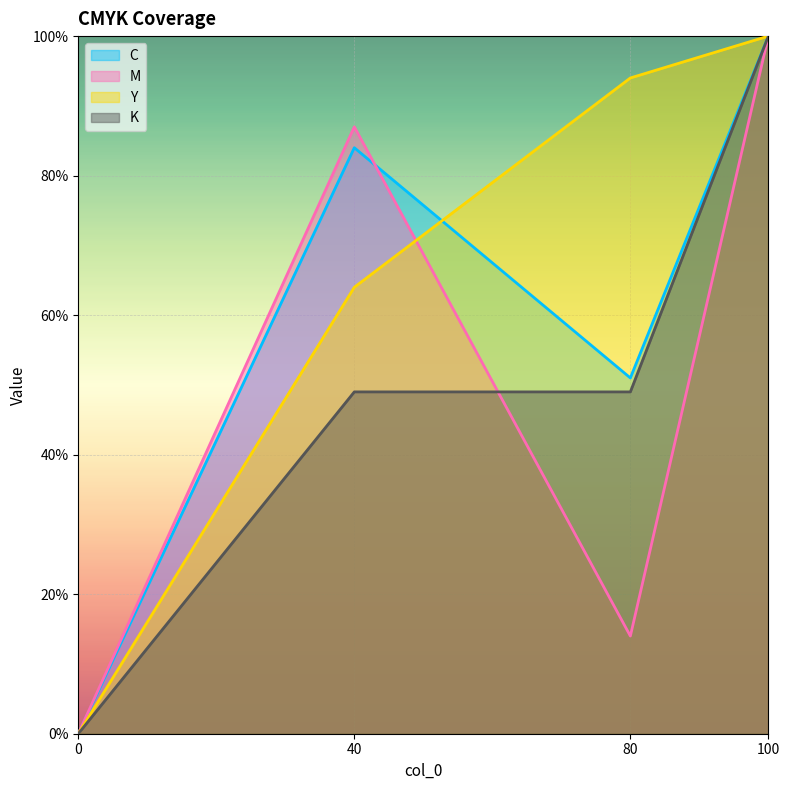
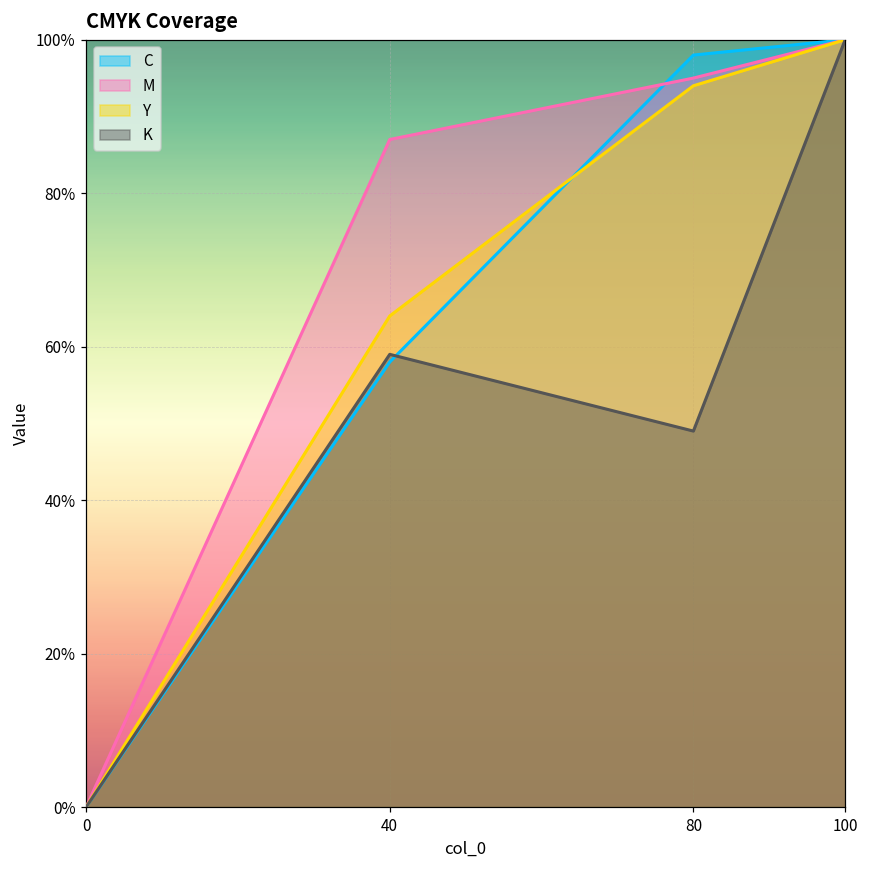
  {
    "C": {
-     "40": "84%",
-     "80": "51%"
+     "40": "58%",
+     "80": "98%"
    },
    "M": {
      "40": "87%",
-     "80": "14%"
+     "80": "95%"
    },
    "Y": {
      "40": "64%",
      "80": "94%"
    },
    "K": {
-     "40": "49%",
+     "40": "59%",
      "80": "49%"
    }
  }
